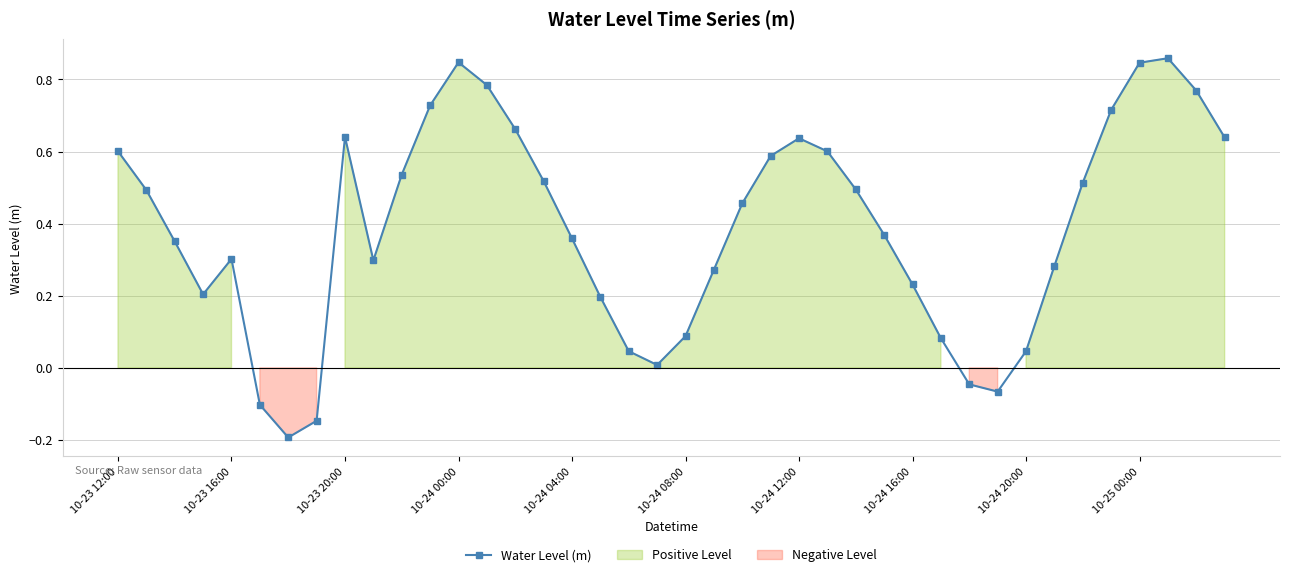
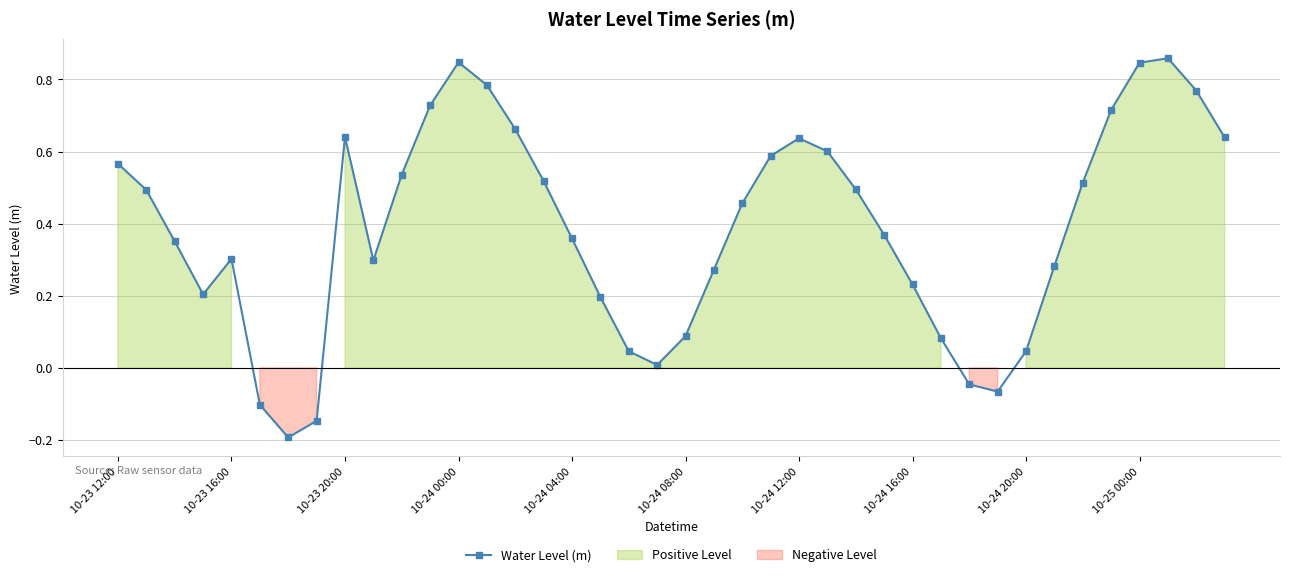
  {
-   "10-23 12:00": 0.60,
+   "10-23 12:00": 0.57,
    "10-23 16:00": 0.30,
    "10-23 20:00": 0.64,
    "10-24 00:00": 0.85,
    "10-24 04:00": 0.36,
    "10-24 08:00": 0.09,
    "10-24 12:00": 0.64,
    "10-24 16:00": 0.23,
    "10-24 20:00": 0.05,
    "10-25 00:00": 0.85
  }
